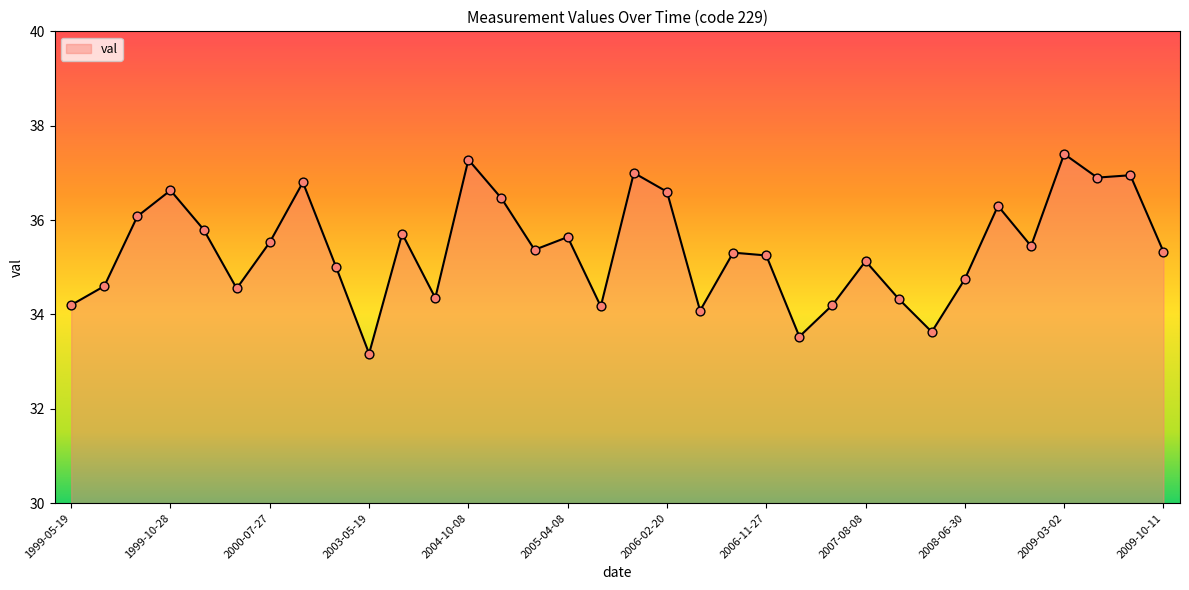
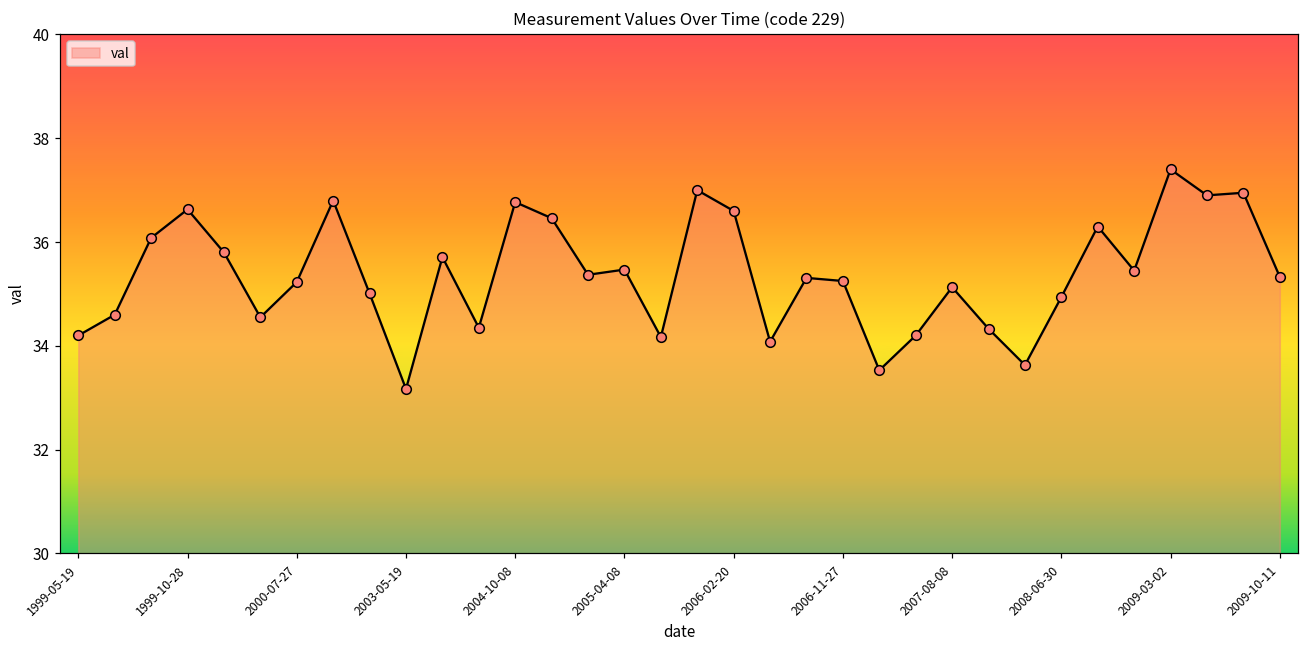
  {
    "1999-05-19": 34.2,
    "1999-10-28": 36.6,
-   "2000-07-27": 35.5,
+   "2000-07-27": 35.2,
    "2003-05-19": 33.2,
-   "2004-10-08": 37.3,
-   "2005-04-08": 35.6,
+   "2004-10-08": 36.8,
+   "2005-04-08": 35.5,
    "2006-02-20": 36.6,
    "2006-11-27": 35.3,
    "2007-08-08": 35.1,
-   "2008-06-30": 34.8,
+   "2008-06-30": 34.9,
    "2009-03-02": 37.4,
    "2009-10-11": 35.3
  }
